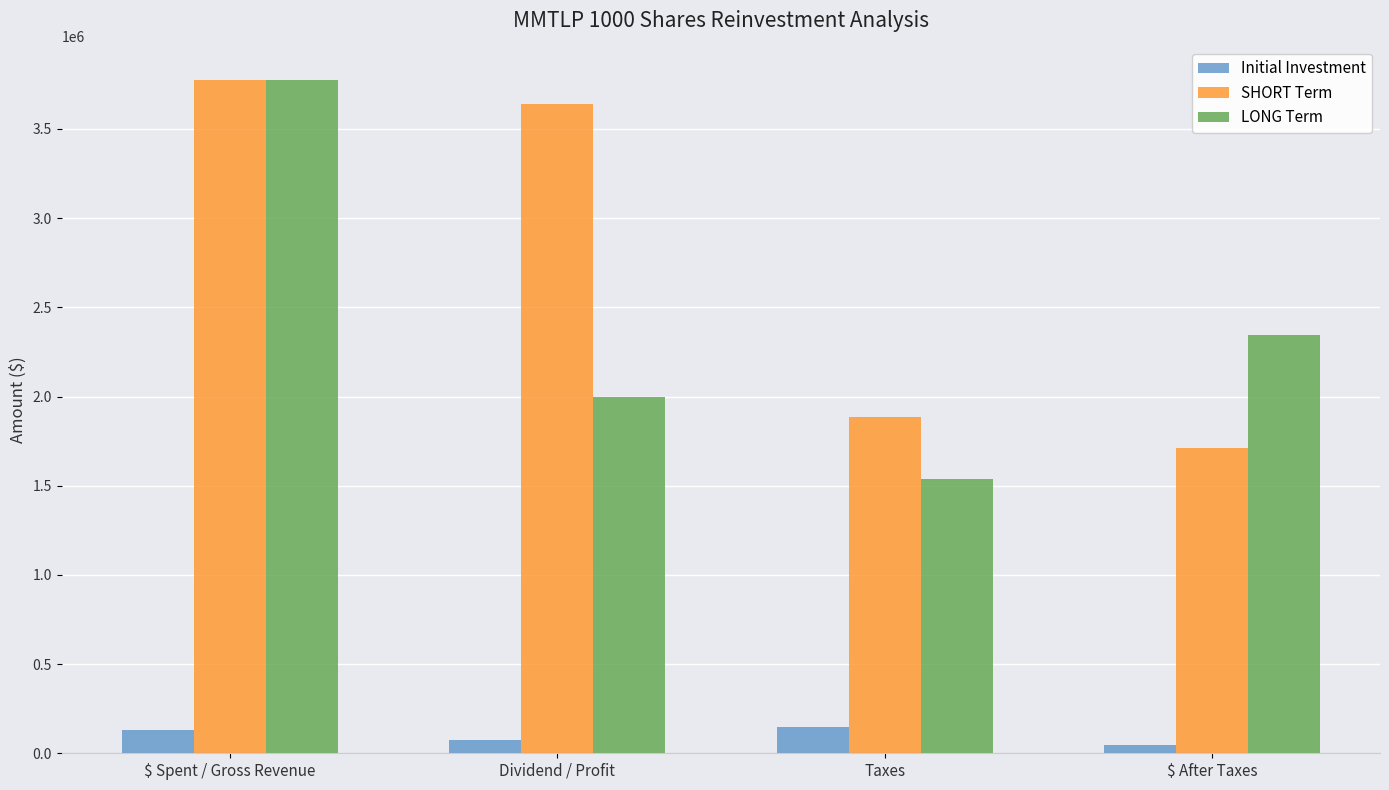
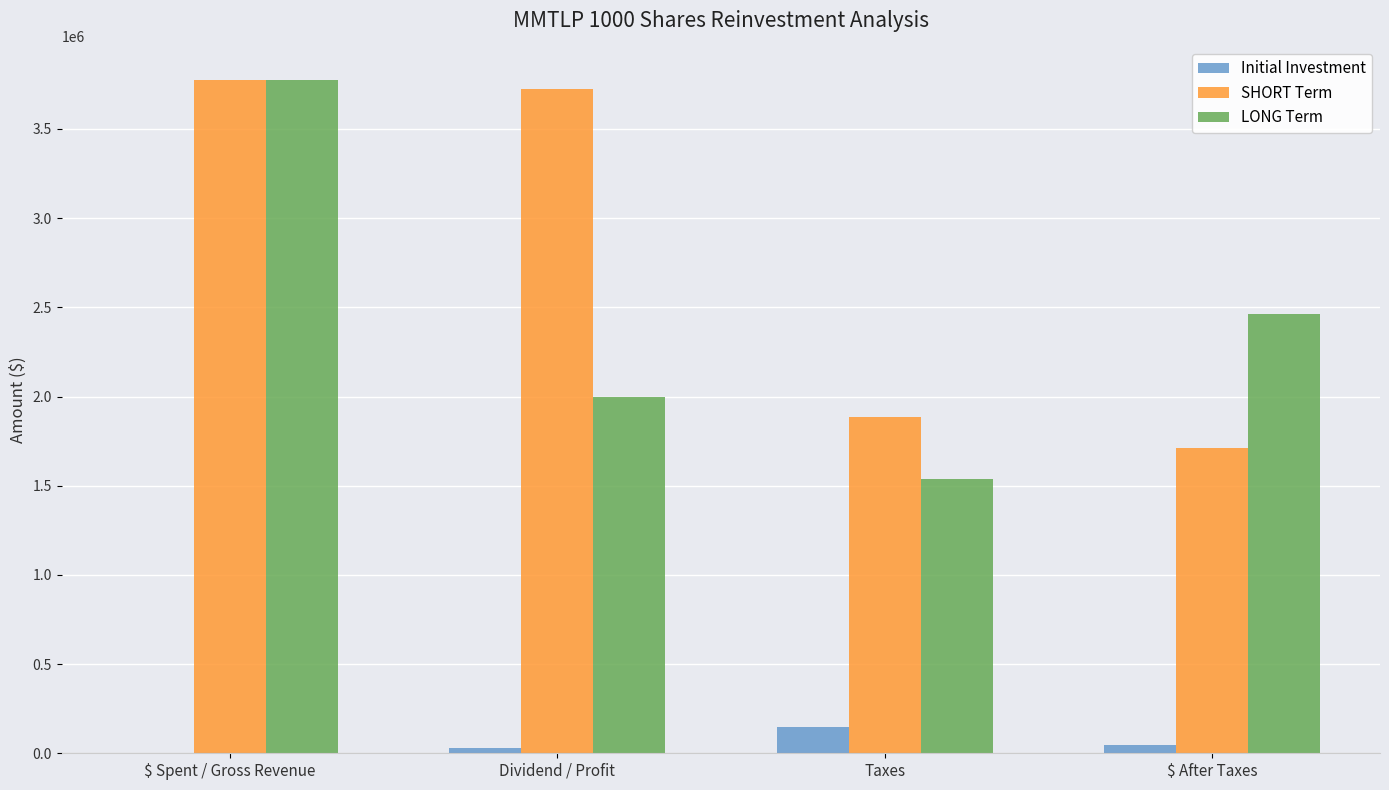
  {
    "Initial Investment": {
-     "$ Spent / Gross Revenue": 130000,
-     "Dividend / Profit": 80000,
+     "$ Spent / Gross Revenue": 0,
+     "Dividend / Profit": 30000,
      "Taxes": 150000,
      "$ After Taxes": 50000
    },
    "SHORT Term": {
      "$ Spent / Gross Revenue": 3770000,
-     "Dividend / Profit": 3640000,
+     "Dividend / Profit": 3730000,
      "Taxes": 1890000,
      "$ After Taxes": 1710000
    },
    "LONG Term": {
      "$ Spent / Gross Revenue": 3770000,
      "Dividend / Profit": 2000000,
      "Taxes": 1540000,
-     "$ After Taxes": 2340000
+     "$ After Taxes": 2460000
    }
  }
